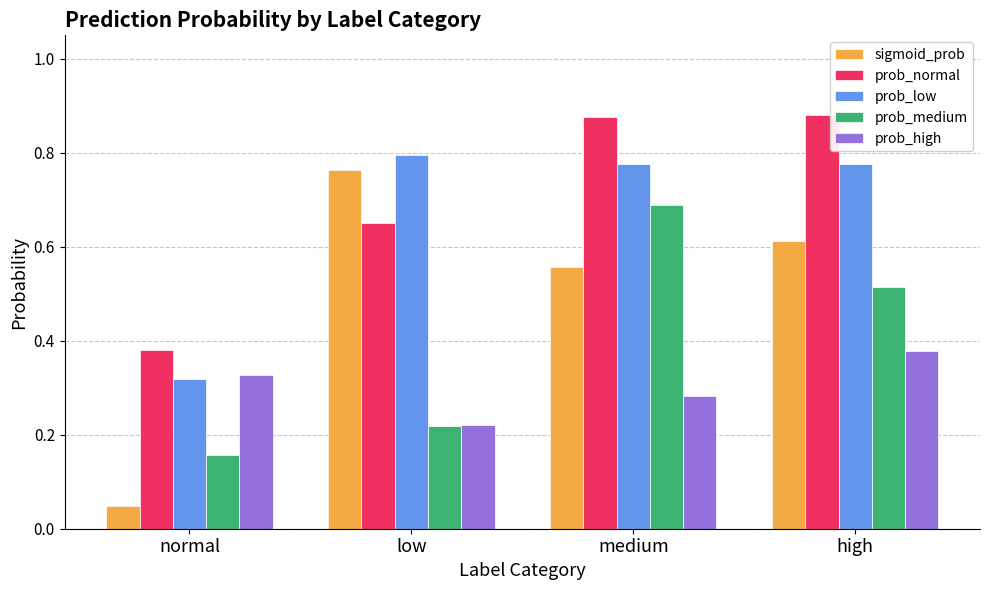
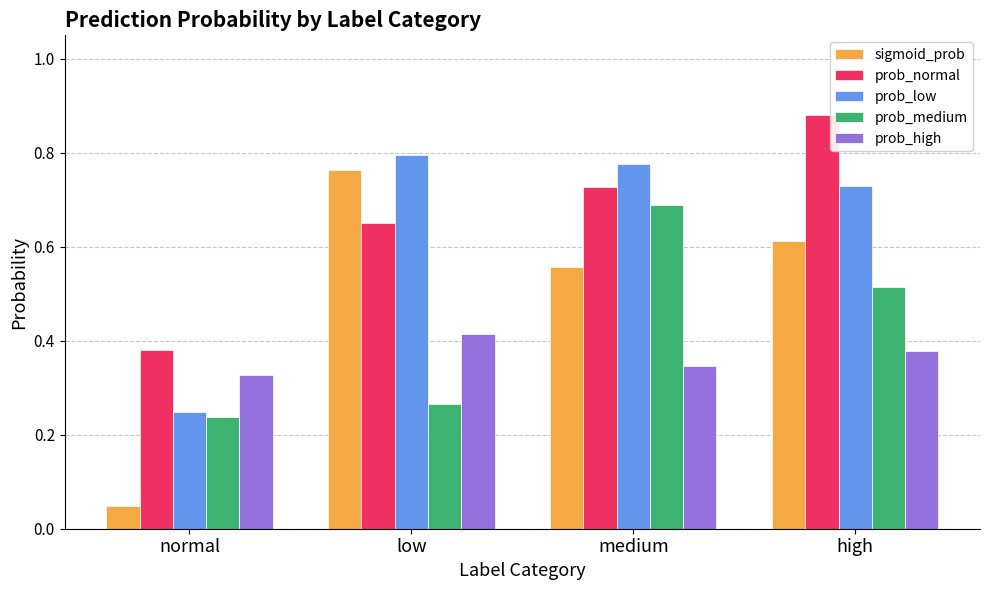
  {
    "sigmoid_prob": {
      "normal": 0.05,
      "low": 0.76,
      "medium": 0.56,
      "high": 0.61
    },
    "prob_normal": {
      "normal": 0.38,
      "low": 0.65,
-     "medium": 0.88,
+     "medium": 0.73,
      "high": 0.88
    },
    "prob_low": {
-     "normal": 0.32,
+     "normal": 0.25,
      "low": 0.80,
      "medium": 0.78,
-     "high": 0.78
+     "high": 0.73
    },
    "prob_medium": {
-     "normal": 0.16,
-     "low": 0.22,
+     "normal": 0.24,
+     "low": 0.27,
      "medium": 0.69,
      "high": 0.52
    },
    "prob_high": {
      "normal": 0.33,
-     "low": 0.22,
-     "medium": 0.28,
+     "low": 0.41,
+     "medium": 0.35,
      "high": 0.38
    }
  }
